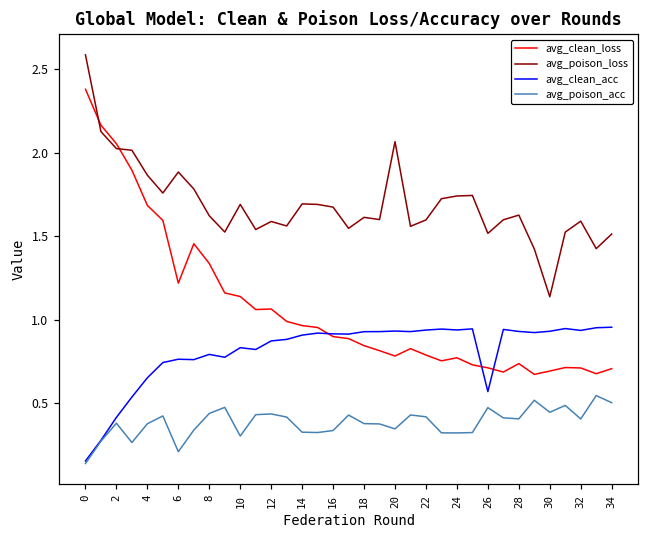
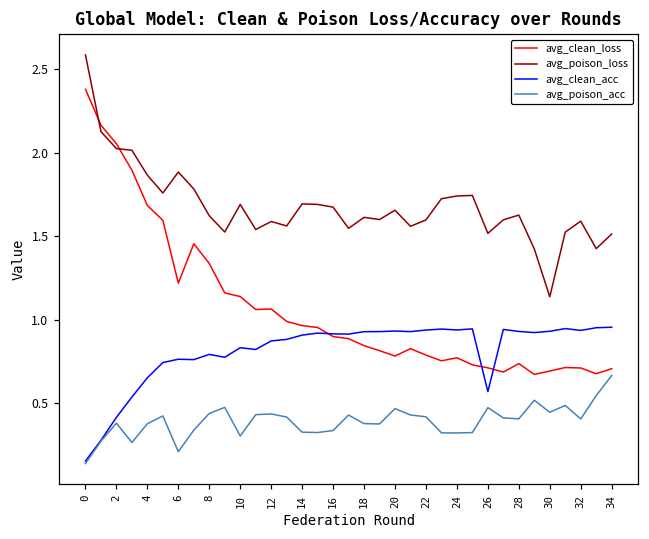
  {
    "avg_clean_loss": {
      "0": 2.38,
      "2": 2.05,
      "4": 1.68,
      "6": 1.22,
      "8": 1.34,
      "10": 1.14,
      "12": 1.06,
      "14": 0.96,
      "18": 0.84,
      "20": 0.78,
      "22": 0.79,
      "24": 0.77,
      "26": 0.71,
      "28": 0.74,
      "30": 0.69,
      "32": 0.71,
      "34": 0.71
    },
    "avg_poison_loss": {
      "0": 2.58,
      "2": 2.02,
      "4": 1.86,
      "6": 1.88,
      "8": 1.62,
      "10": 1.69,
      "12": 1.59,
      "14": 1.69,
      "16": 1.67,
      "18": 1.61,
-     "20": 2.06,
+     "20": 1.65,
      "22": 1.60,
      "24": 1.74,
      "26": 1.52,
      "28": 1.63,
      "30": 1.14,
      "32": 1.59,
      "34": 1.51
    },
    "avg_clean_acc": {
      "2": 0.42,
      "4": 0.65,
      "6": 0.76,
      "8": 0.79,
      "10": 0.83,
      "12": 0.87,
      "14": 0.91,
      "18": 0.93,
      "20": 0.93,
      "22": 0.94,
      "24": 0.94,
      "26": 0.57,
      "28": 0.93,
      "30": 0.93,
      "32": 0.94,
      "34": 0.95
    },
    "avg_poison_acc": {
      "2": 0.38,
      "4": 0.38,
      "6": 0.21,
      "8": 0.44,
      "10": 0.30,
      "12": 0.44,
      "14": 0.33,
      "16": 0.34,
      "18": 0.38,
-     "20": 0.35,
+     "20": 0.47,
      "22": 0.42,
      "24": 0.32,
      "26": 0.47,
      "28": 0.41,
      "30": 0.45,
      "32": 0.41,
-     "34": 0.50
+     "34": 0.67
    }
  }
